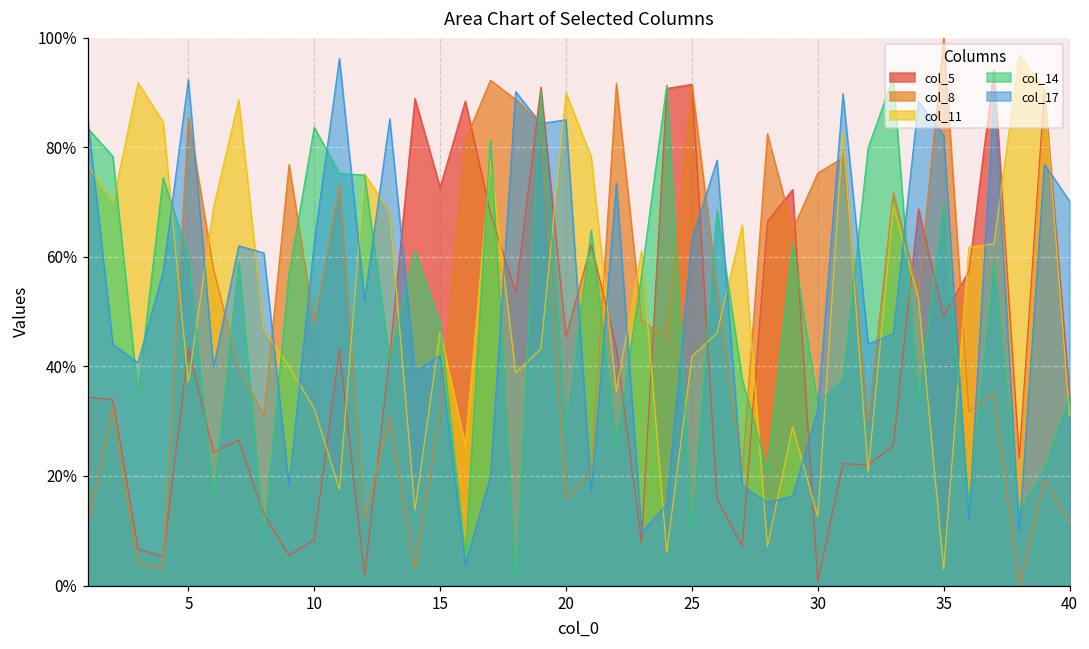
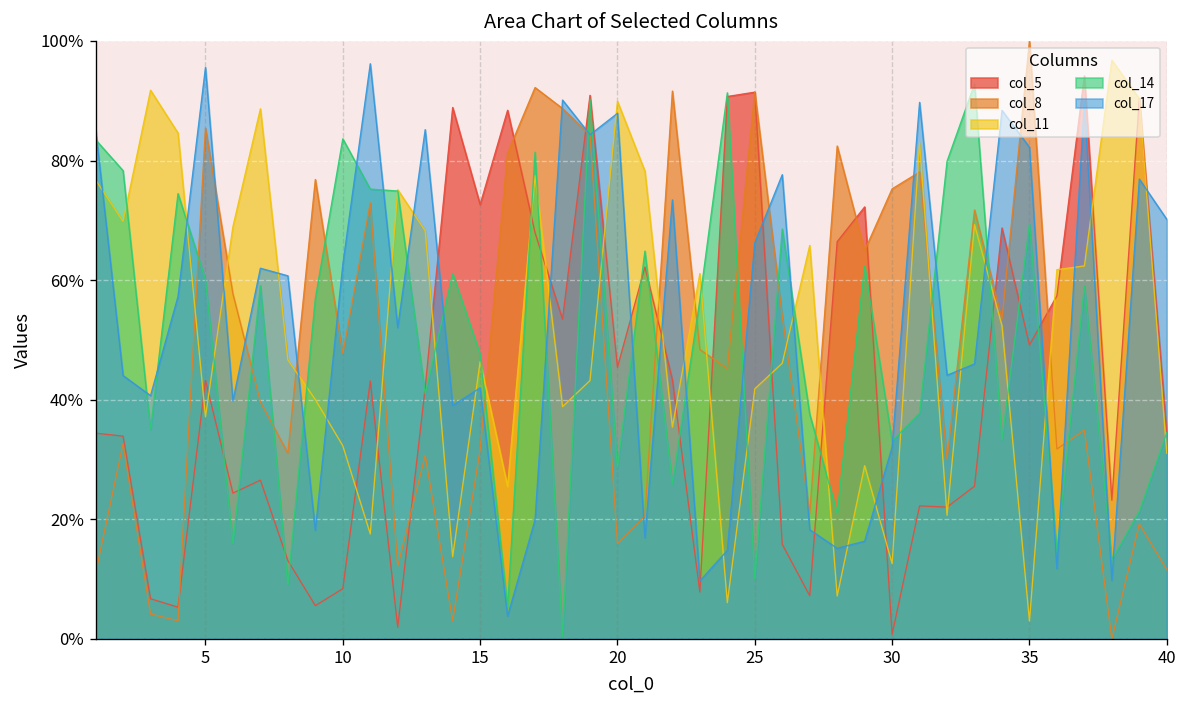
  {
    "col_11": {
      "5": "37%",
      "10": "32%",
      "15": "46%",
      "20": "90%",
      "25": "42%",
      "30": "13%",
      "35": "3%",
      "40": "31%"
    },
    "col_14": {
      "5": "60%",
      "10": "84%",
      "15": "48%",
      "20": "29%",
      "25": "10%",
      "30": "33%",
      "35": "69%"
    },
    "col_17": {
-     "5": "92%",
+     "5": "96%",
      "10": "63%",
      "15": "42%",
-     "20": "85%",
-     "25": "63%",
+     "20": "88%",
+     "25": "66%",
      "30": "32%",
      "35": "82%",
      "40": "70%"
    }
  }
